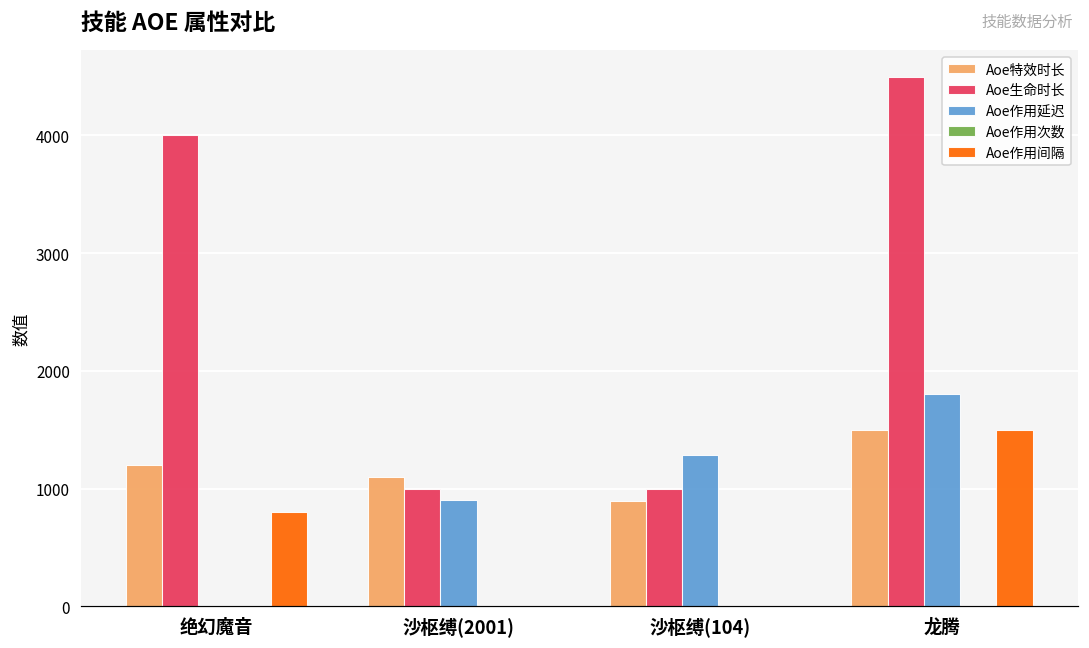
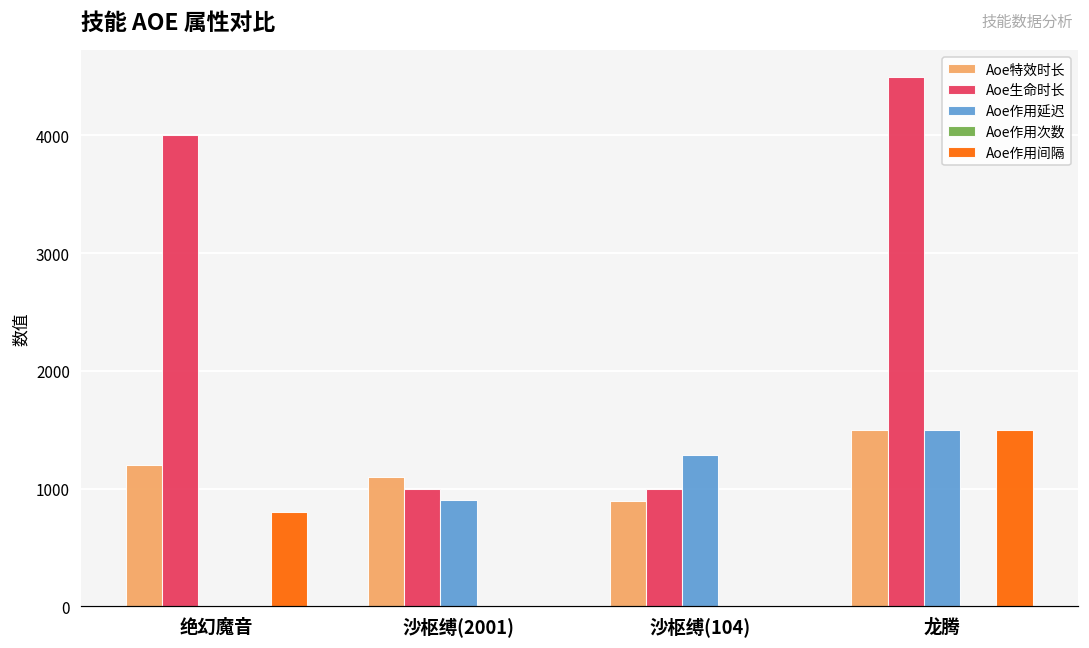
  {
    "Aoe特效时长": {
      "绝幻魔音": 1200,
      "沙枢缚(2001)": 1100,
      "沙枢缚(104)": 900,
      "龙腾": 1500
    },
    "Aoe生命时长": {
      "绝幻魔音": 4000,
      "沙枢缚(2001)": 1000,
      "沙枢缚(104)": 1000,
      "龙腾": 4500
    },
    "Aoe作用延迟": {
      "绝幻魔音": 0,
      "沙枢缚(2001)": 900,
      "沙枢缚(104)": 1290,
-     "龙腾": 1800
+     "龙腾": 1500
    },
    "Aoe作用间隔": {
      "绝幻魔音": 800,
      "沙枢缚(2001)": 0,
      "沙枢缚(104)": 0,
      "龙腾": 1500
    }
  }
